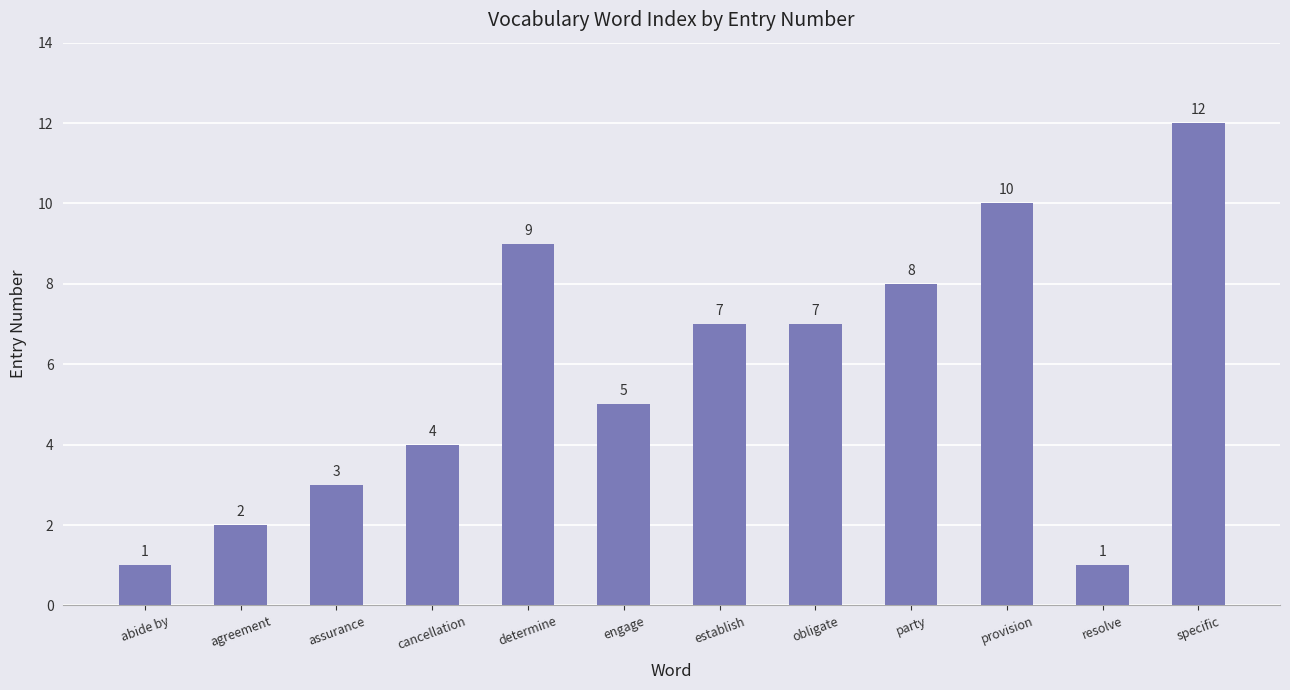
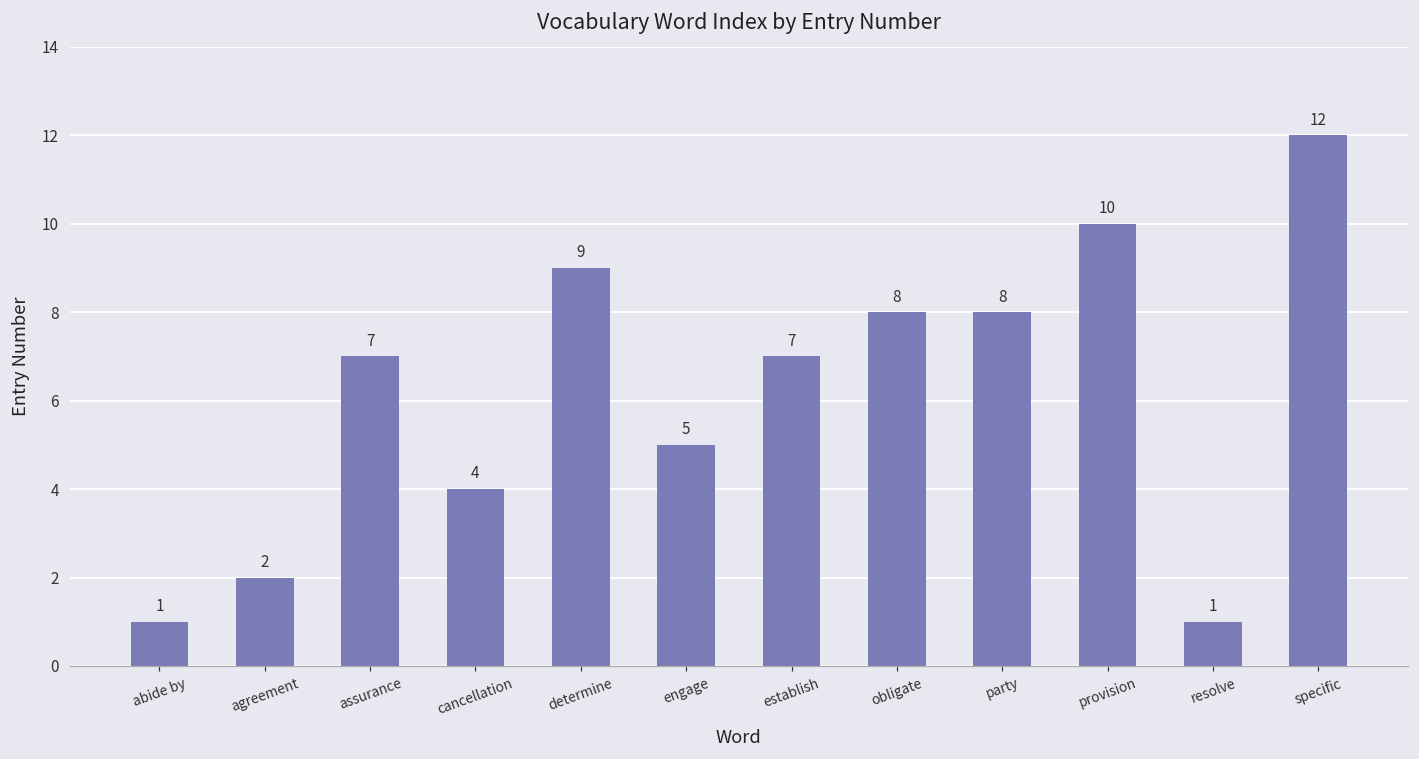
  {
    "abide by": 1,
    "agreement": 2,
-   "assurance": 3,
+   "assurance": 7,
    "cancellation": 4,
    "determine": 9,
    "engage": 5,
    "establish": 7,
-   "obligate": 7,
+   "obligate": 8,
    "party": 8,
    "provision": 10,
    "resolve": 1,
    "specific": 12
  }
